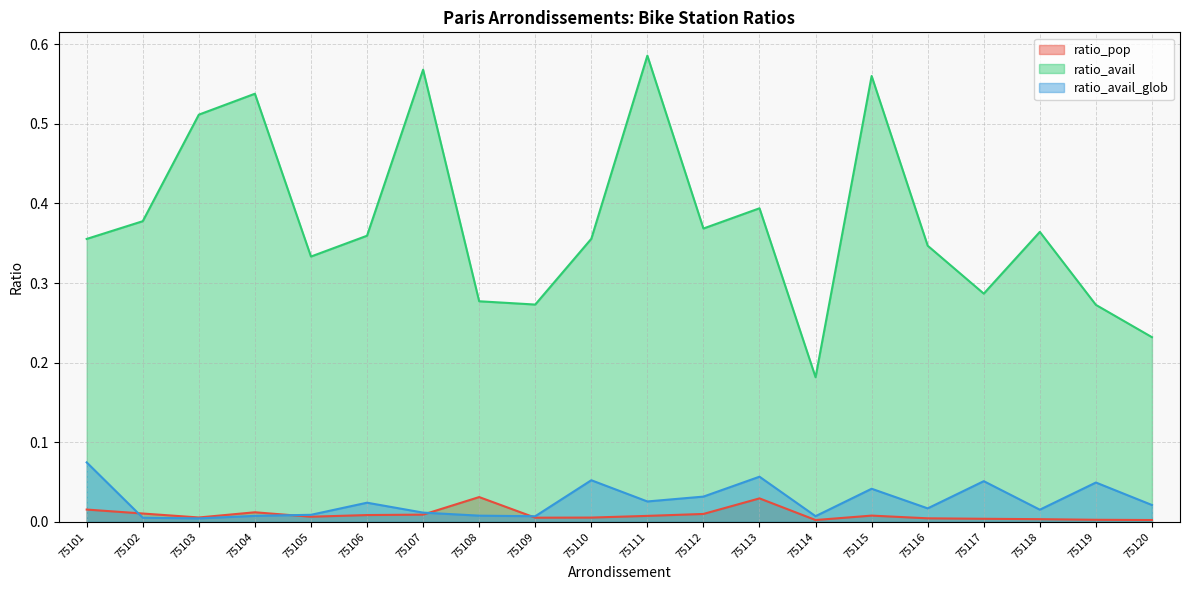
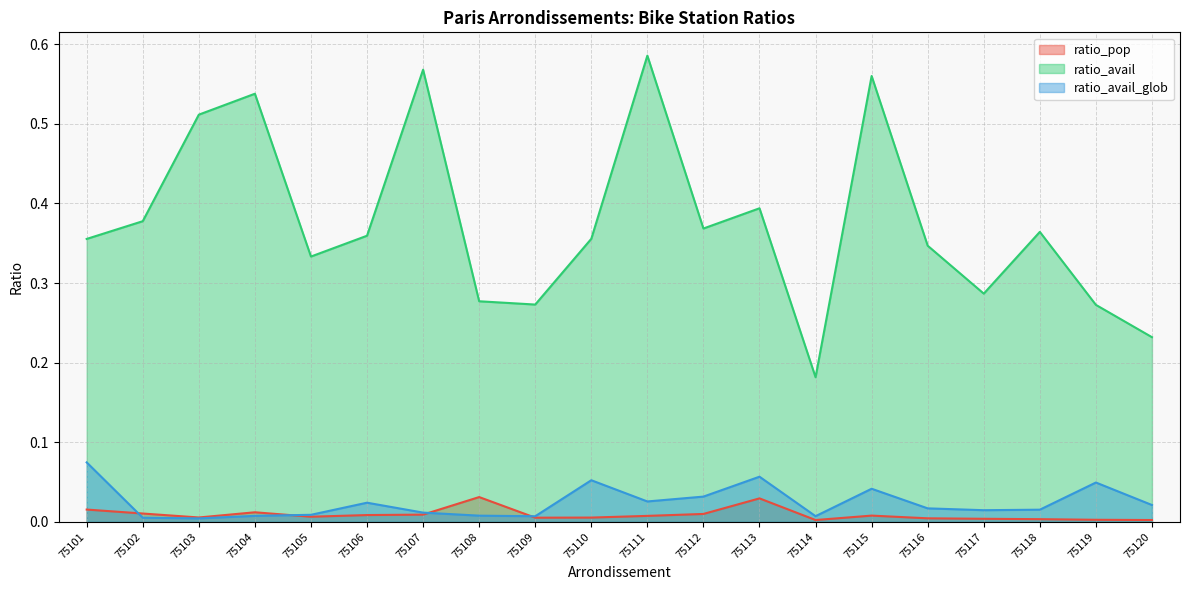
  {
    "ratio_pop": {
      "75101": 0.02,
      "75102": 0.01,
      "75104": 0.01,
      "75106": 0.01,
      "75108": 0.03,
      "75110": 0.01,
      "75111": 0.01,
      "75112": 0.01,
      "75113": 0.03,
      "75114": 0.00,
      "75115": 0.01,
      "75116": 0.00,
      "75117": 0.00,
      "75118": 0.00,
      "75119": 0.00,
      "75120": 0.00
    },
    "ratio_avail": {
      "75101": 0.36,
      "75102": 0.38,
      "75103": 0.51,
      "75104": 0.54,
      "75105": 0.33,
      "75106": 0.36,
      "75107": 0.57,
      "75108": 0.28,
      "75109": 0.27,
      "75110": 0.36,
      "75111": 0.59,
      "75112": 0.37,
      "75113": 0.39,
      "75114": 0.18,
      "75115": 0.56,
      "75116": 0.35,
      "75117": 0.29,
      "75118": 0.36,
      "75119": 0.27,
      "75120": 0.23
    },
    "ratio_avail_glob": {
      "75101": 0.07,
      "75102": 0.01,
      "75104": 0.01,
      "75106": 0.02,
      "75108": 0.01,
      "75110": 0.05,
      "75111": 0.03,
      "75112": 0.03,
      "75113": 0.06,
      "75114": 0.01,
      "75115": 0.04,
      "75116": 0.02,
-     "75117": 0.05,
+     "75117": 0.01,
      "75118": 0.02,
      "75119": 0.05,
      "75120": 0.02
    }
  }
